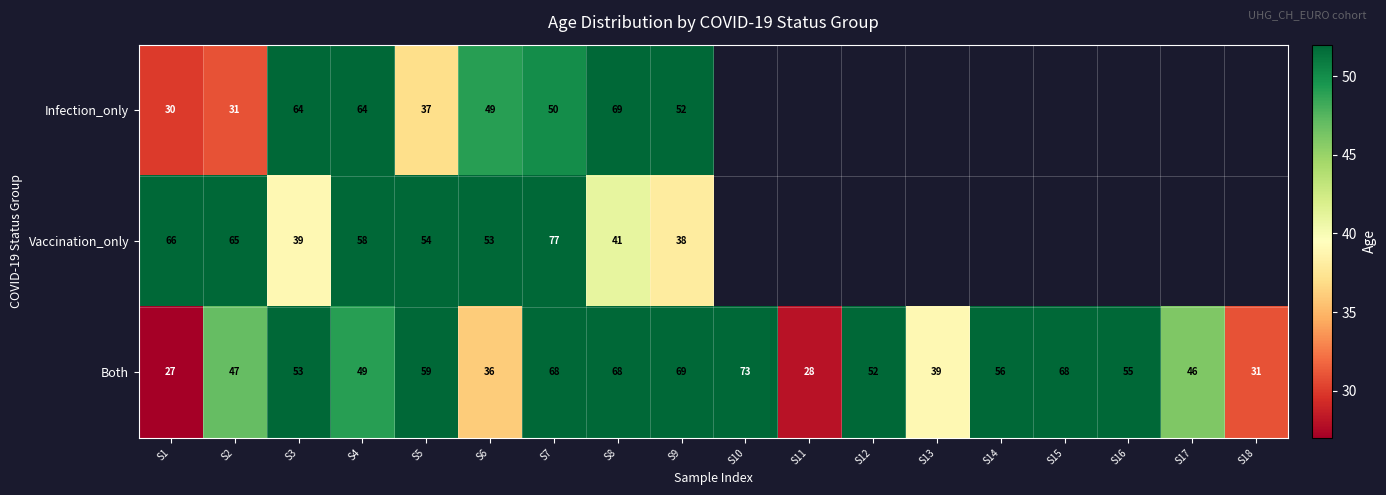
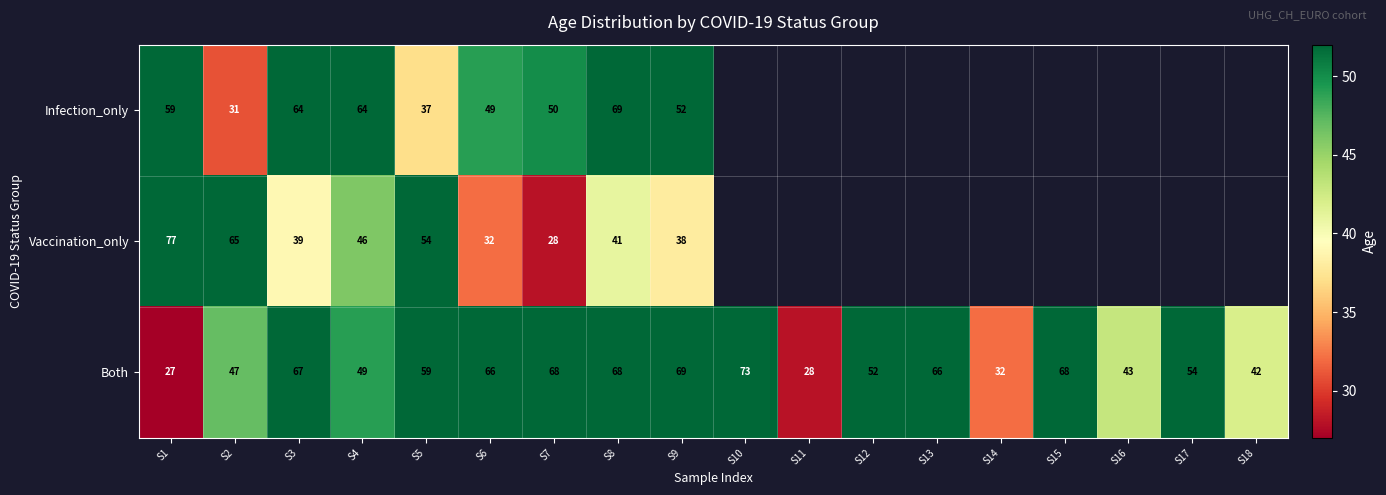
  {
    "Infection_only": {
-     "S1": 30,
+     "S1": 59,
      "S2": 31,
      "S3": 64,
      "S4": 64,
      "S5": 37,
      "S6": 49,
      "S7": 50,
      "S8": 69,
      "S9": 52
    },
    "Vaccination_only": {
-     "S1": 66,
+     "S1": 77,
      "S2": 65,
      "S3": 39,
-     "S4": 58,
+     "S4": 46,
      "S5": 54,
-     "S6": 53,
-     "S7": 77,
+     "S6": 32,
+     "S7": 28,
      "S8": 41,
      "S9": 38
    },
    "Both": {
      "S1": 27,
      "S2": 47,
-     "S3": 53,
+     "S3": 67,
      "S4": 49,
      "S5": 59,
-     "S6": 36,
+     "S6": 66,
      "S7": 68,
      "S8": 68,
      "S9": 69,
      "S10": 73,
      "S11": 28,
      "S12": 52,
-     "S13": 39,
-     "S14": 56,
+     "S13": 66,
+     "S14": 32,
      "S15": 68,
-     "S16": 55,
-     "S17": 46,
-     "S18": 31
+     "S16": 43,
+     "S17": 54,
+     "S18": 42
    }
  }
